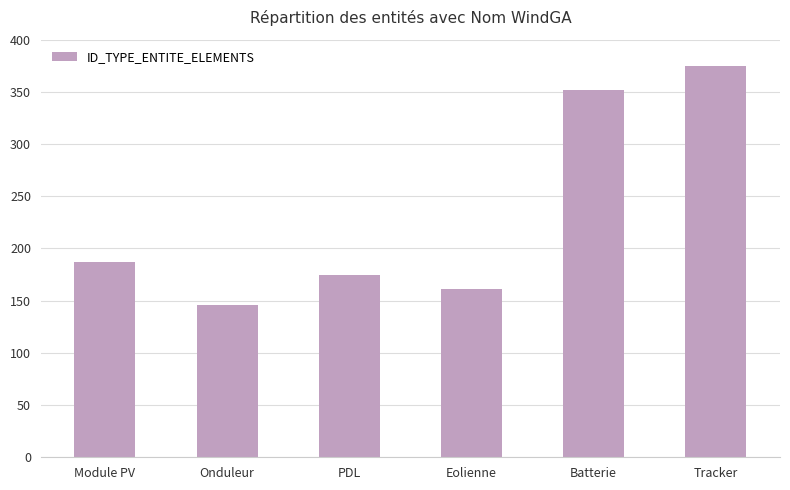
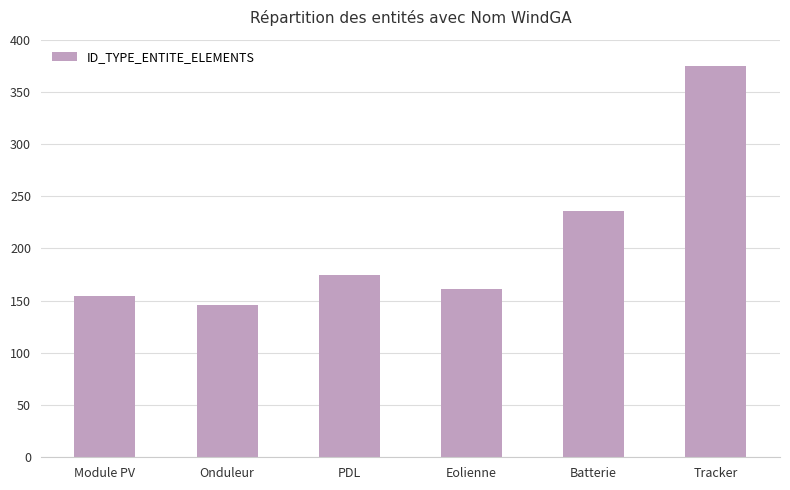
  {
-   "Module PV": 187,
+   "Module PV": 154,
    "Onduleur": 146,
    "PDL": 175,
    "Eolienne": 161,
-   "Batterie": 352,
+   "Batterie": 236,
    "Tracker": 375
  }
